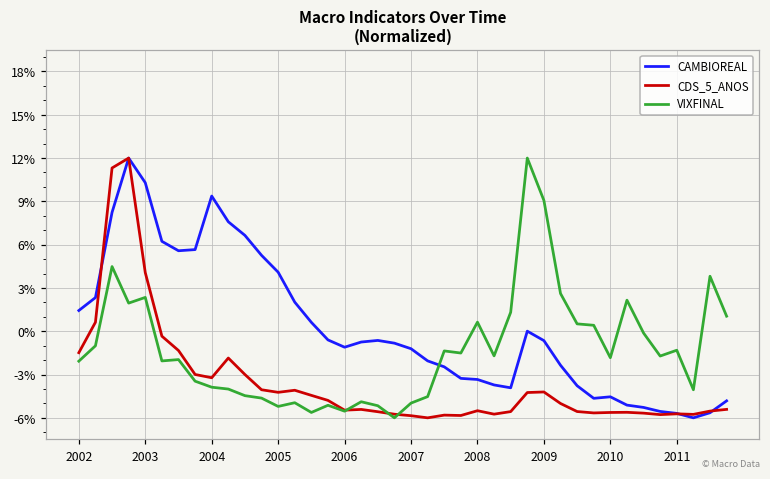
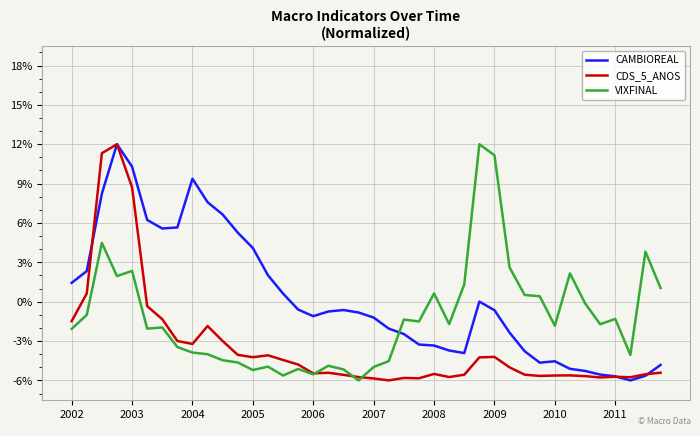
  {
    "CAMBIOREAL": {
      "2002": "1.4%",
      "2003": "10.3%",
      "2004": "9.4%",
      "2005": "4.1%",
      "2006": "-1.1%",
      "2007": "-1.2%",
      "2008": "-3.3%",
      "2009": "-0.6%",
      "2010": "-4.5%"
    },
    "CDS_5_ANOS": {
      "2002": "-1.5%",
-     "2003": "4.1%",
+     "2003": "8.7%",
      "2004": "-3.2%",
      "2005": "-4.2%",
      "2007": "-5.9%",
      "2008": "-5.5%",
      "2009": "-4.2%",
      "2010": "-5.6%"
    },
    "VIXFINAL": {
      "2002": "-2.1%",
      "2003": "2.3%",
      "2004": "-3.9%",
      "2005": "-5.2%",
      "2007": "-5.0%",
      "2008": "0.6%",
-     "2009": "9.1%",
+     "2009": "11.2%",
      "2010": "-1.8%",
      "2011": "-1.3%"
    }
  }
